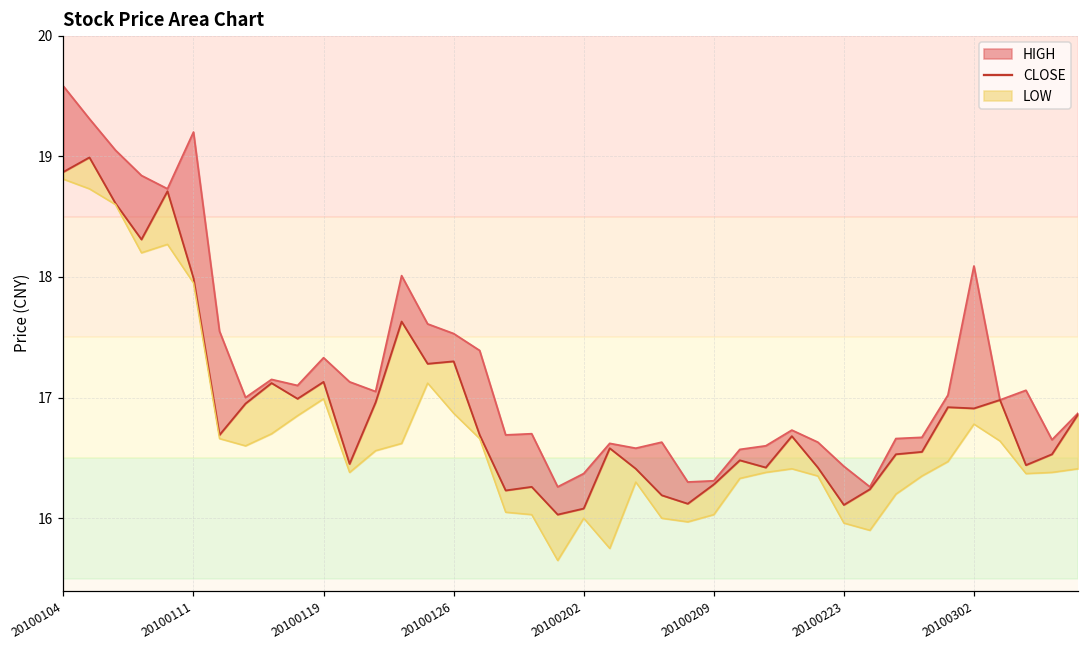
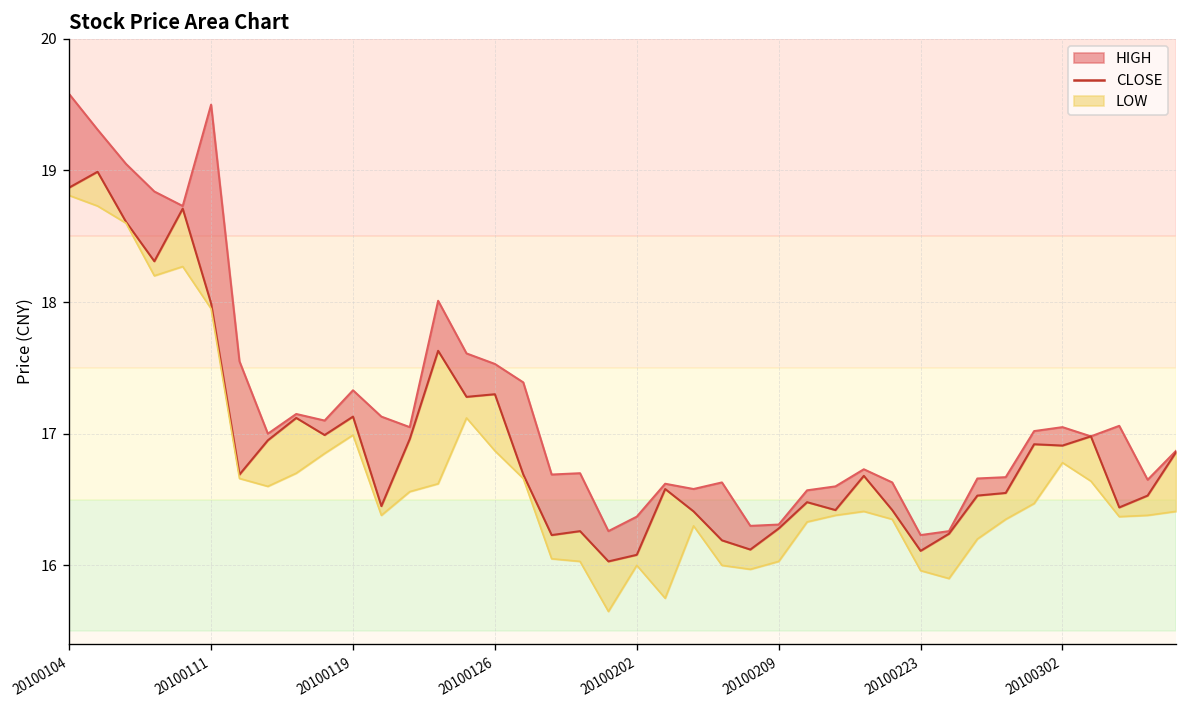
  {
    "HIGH": {
      "20100104": 19.58,
-     "20100111": 19.2,
+     "20100111": 19.5,
      "20100119": 17.33,
      "20100126": 17.53,
      "20100202": 16.37,
      "20100209": 16.31,
-     "20100223": 16.43,
-     "20100302": 18.09
+     "20100223": 16.23,
+     "20100302": 17.05
    }
  }
